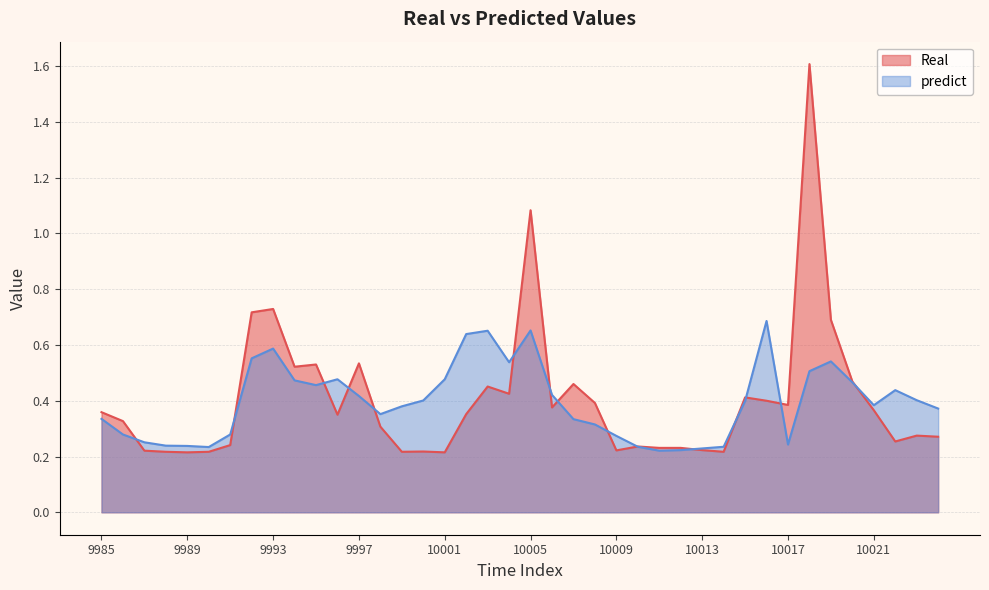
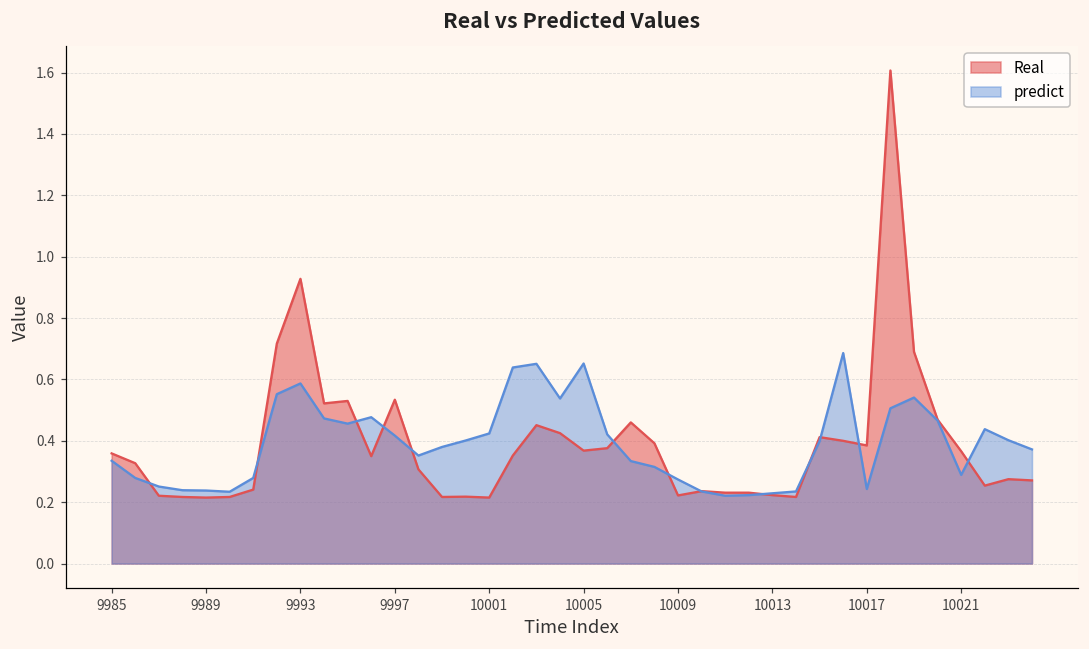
  {
    "Real": {
      "9985": 0.36,
      "9989": 0.22,
-     "9993": 0.73,
+     "9993": 0.93,
      "9997": 0.53,
      "10001": 0.22,
-     "10005": 1.08,
+     "10005": 0.37,
      "10009": 0.22,
      "10017": 0.39,
      "10021": 0.37
    },
    "predict": {
      "9985": 0.34,
      "9989": 0.24,
      "9993": 0.59,
      "9997": 0.42,
-     "10001": 0.48,
+     "10001": 0.42,
      "10005": 0.65,
      "10009": 0.27,
      "10017": 0.24,
-     "10021": 0.38
+     "10021": 0.29
    }
  }
